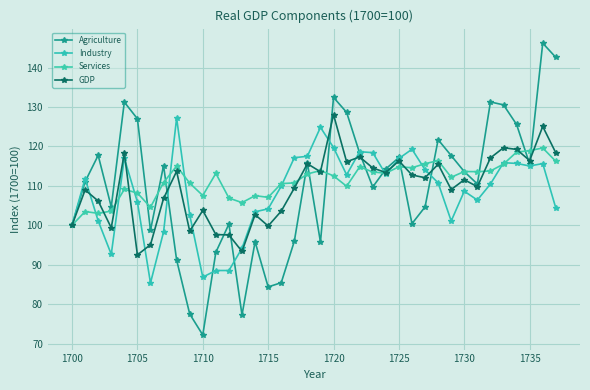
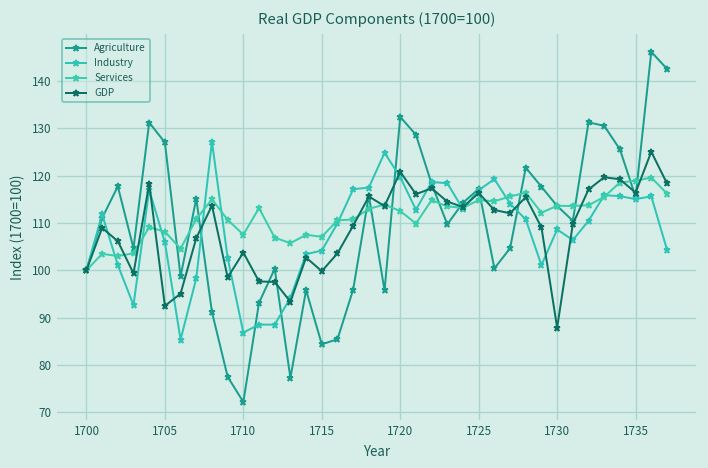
  {
    "GDP": {
      "1705": 92,
      "1710": 104,
      "1715": 100,
-     "1720": 128,
-     "1730": 112,
+     "1720": 121,
+     "1730": 88,
      "1735": 116
    }
  }
